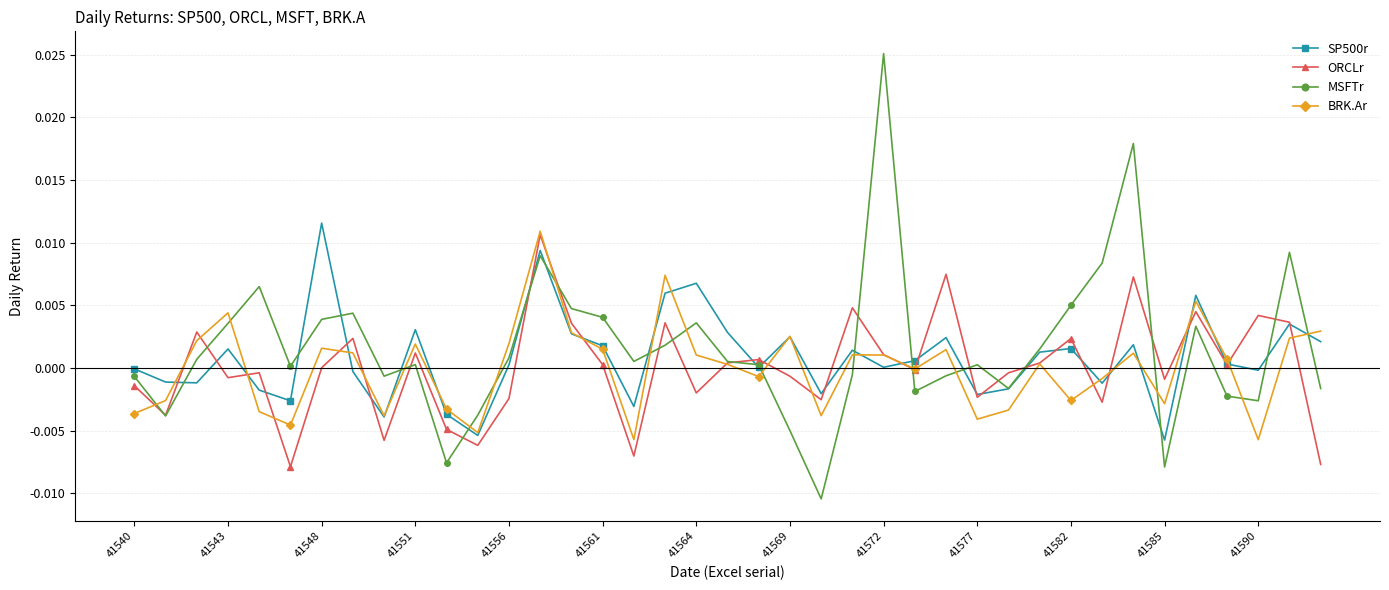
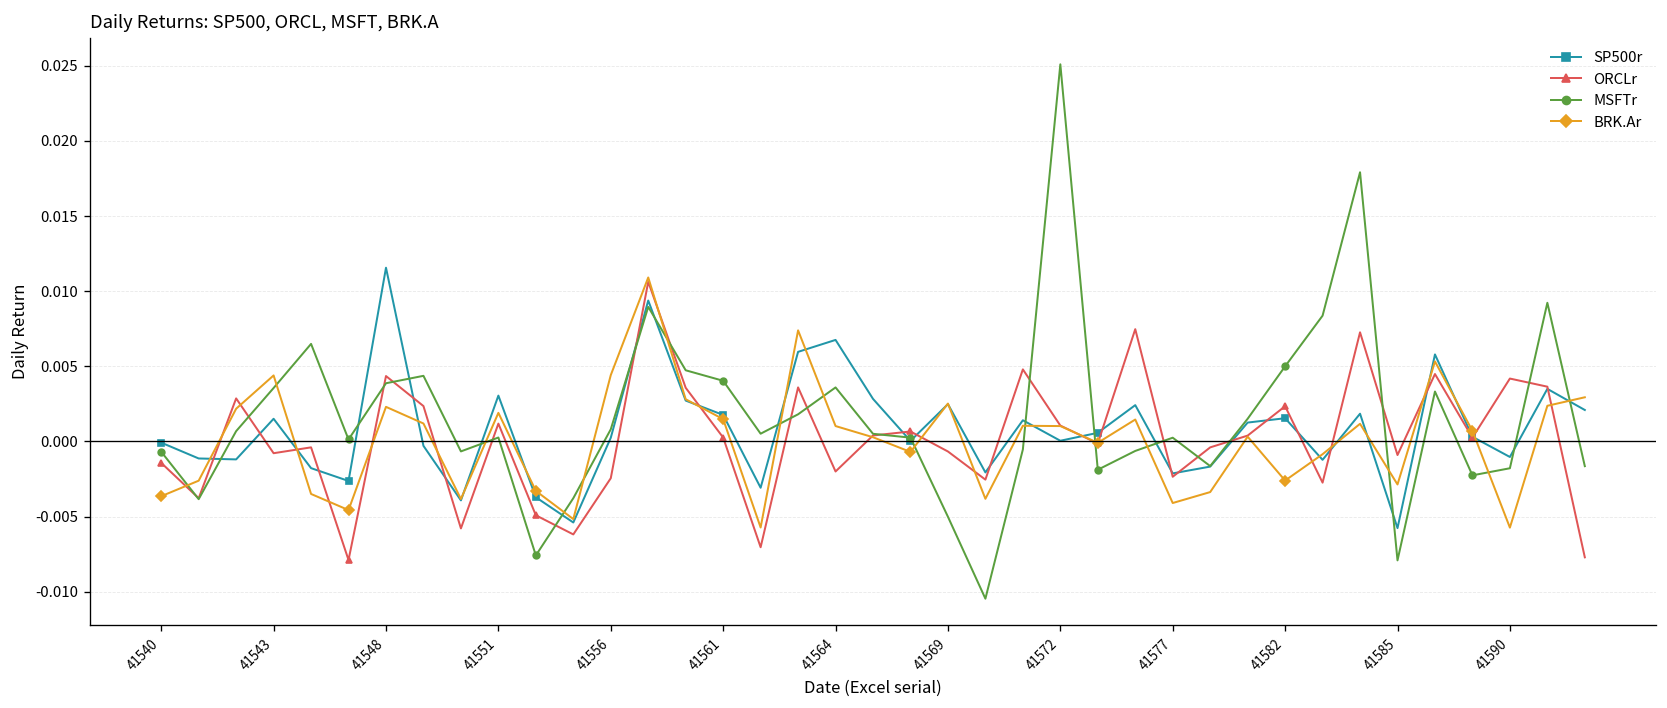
  {
    "SP500r": {
      "41540": -0.0001,
      "41543": 0.0015,
      "41548": 0.0116,
      "41551": 0.0031,
      "41556": 0.0002,
      "41561": 0.0018,
      "41564": 0.0068,
      "41572": 0.0000,
      "41577": -0.0021,
      "41582": 0.0015,
      "41585": -0.0058,
-     "41590": -0.0002
+     "41590": -0.0010
    },
    "ORCLr": {
      "41540": -0.0014,
      "41543": -0.0008,
-     "41548": 0.0000,
+     "41548": 0.0044,
      "41551": 0.0012,
      "41556": -0.0024,
      "41561": 0.0003,
      "41564": -0.0020,
      "41569": -0.0007,
      "41577": -0.0023,
      "41582": 0.0023,
      "41585": -0.0009,
      "41590": 0.0042
    },
    "MSFTr": {
      "41540": -0.0007,
      "41543": 0.0036,
      "41548": 0.0039,
      "41551": 0.0003,
      "41556": 0.0008,
      "41561": 0.0040,
      "41564": 0.0036,
      "41569": -0.0050,
      "41572": 0.0251,
      "41577": 0.0003,
      "41582": 0.0050,
      "41585": -0.0079,
-     "41590": -0.0026
+     "41590": -0.0018
    },
    "BRK.Ar": {
      "41540": -0.0036,
      "41543": 0.0044,
-     "41548": 0.0016,
+     "41548": 0.0023,
      "41551": 0.0019,
-     "41556": 0.0019,
+     "41556": 0.0044,
      "41561": 0.0015,
      "41564": 0.0010,
      "41577": -0.0041,
      "41582": -0.0026,
      "41585": -0.0029,
      "41590": -0.0057
    }
  }
